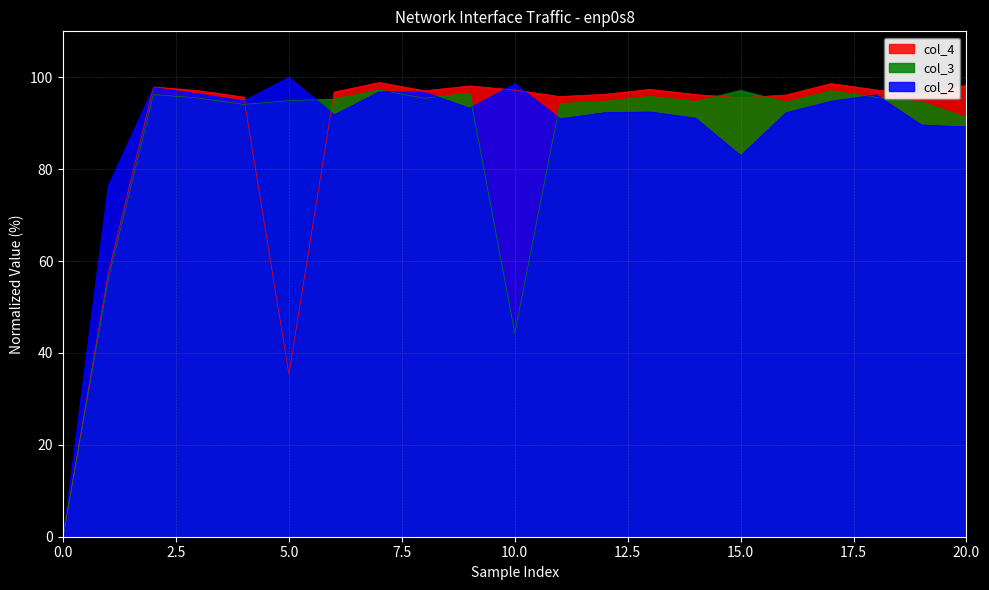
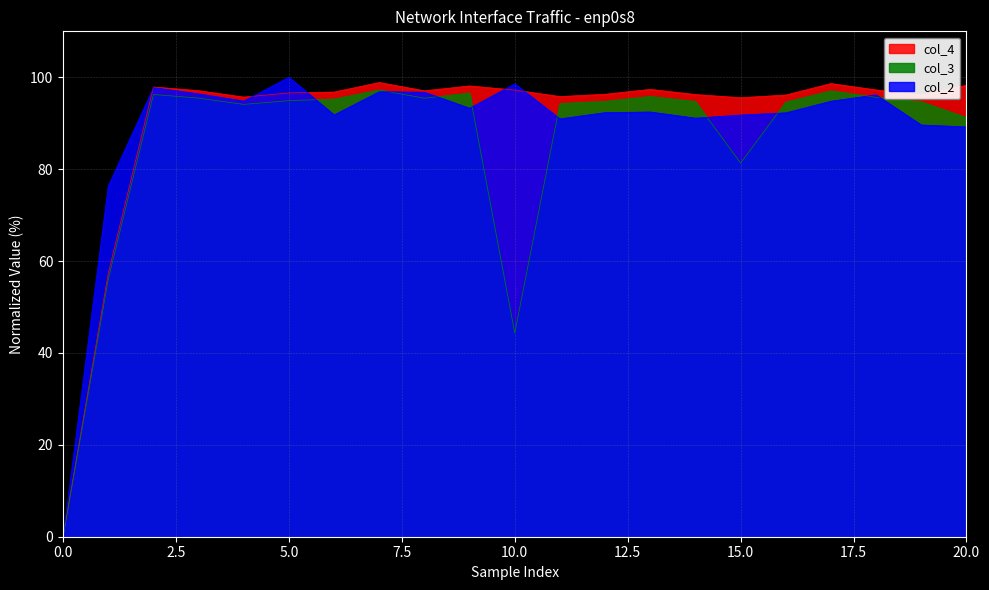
  {
    "col_4": {
-     "5.0": 35,
+     "5.0": 97,
      "10.0": 97,
      "15.0": 96,
      "20.0": 98
    },
    "col_3": {
      "5.0": 95,
      "10.0": 44,
-     "15.0": 97,
+     "15.0": 81,
      "20.0": 91
    },
    "col_2": {
      "5.0": 100,
      "10.0": 99,
-     "15.0": 83,
+     "15.0": 92,
      "20.0": 89
    }
  }
